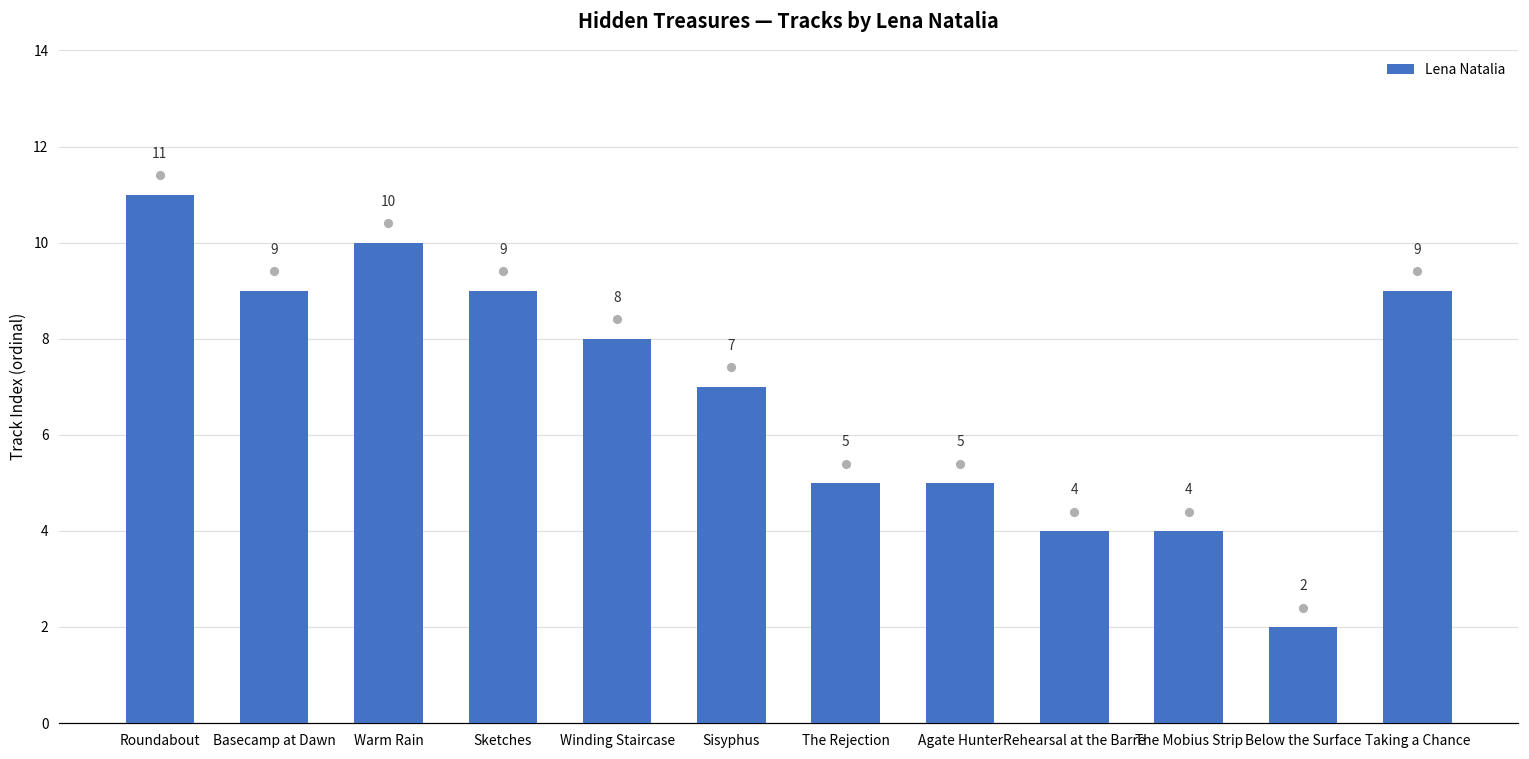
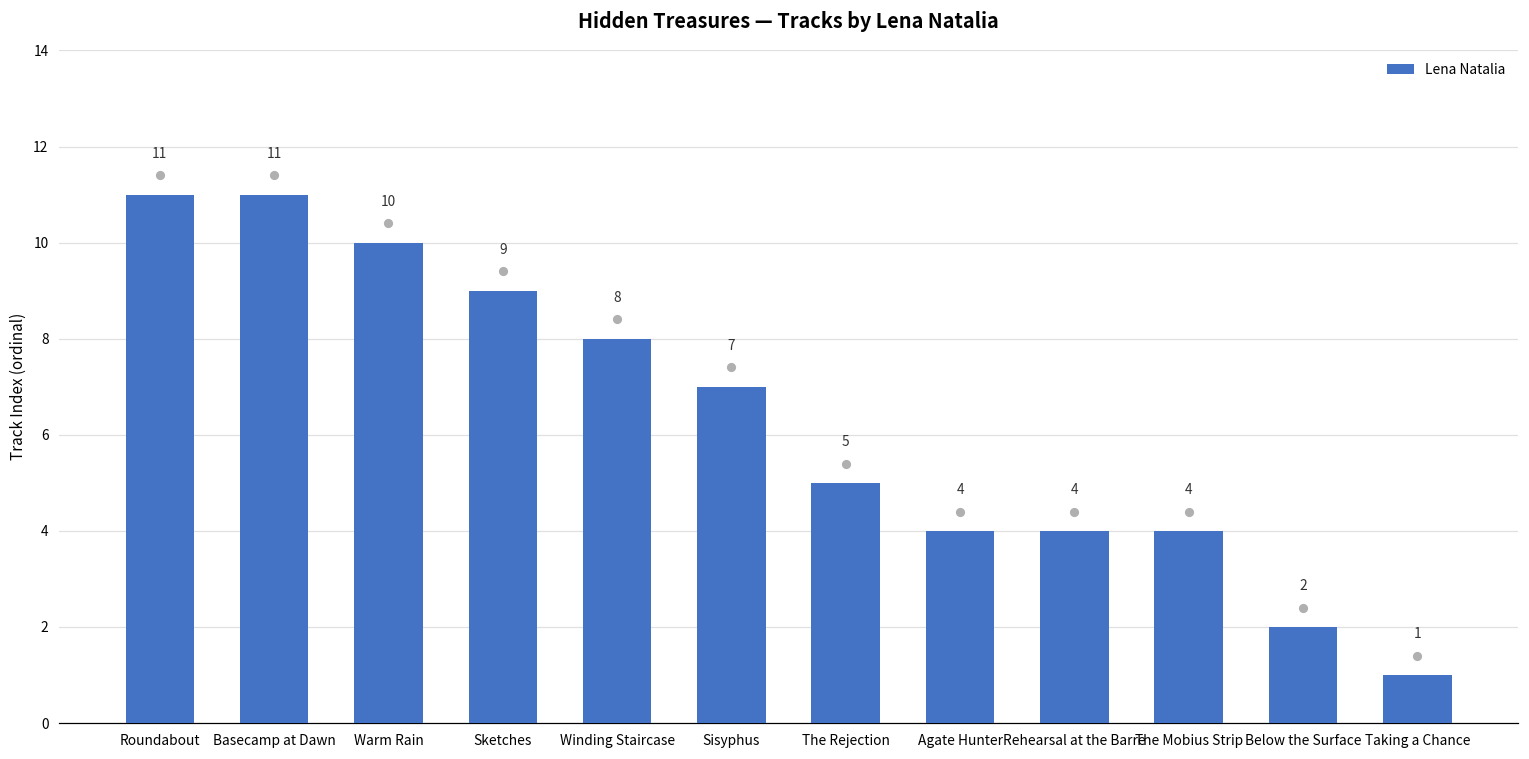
  {
    "Lena Natalia": {
-     "Basecamp at Dawn": 9,
-     "Agate Hunter": 5,
-     "Taking a Chance": 9
+     "Basecamp at Dawn": 11,
+     "Agate Hunter": 4,
+     "Taking a Chance": 1
    }
  }
